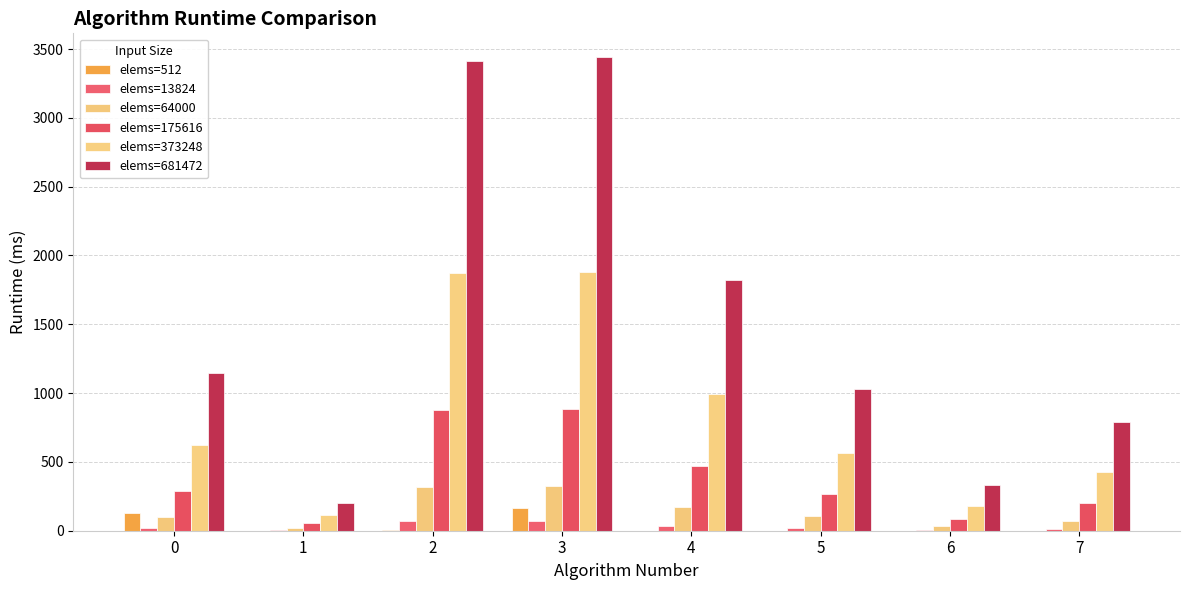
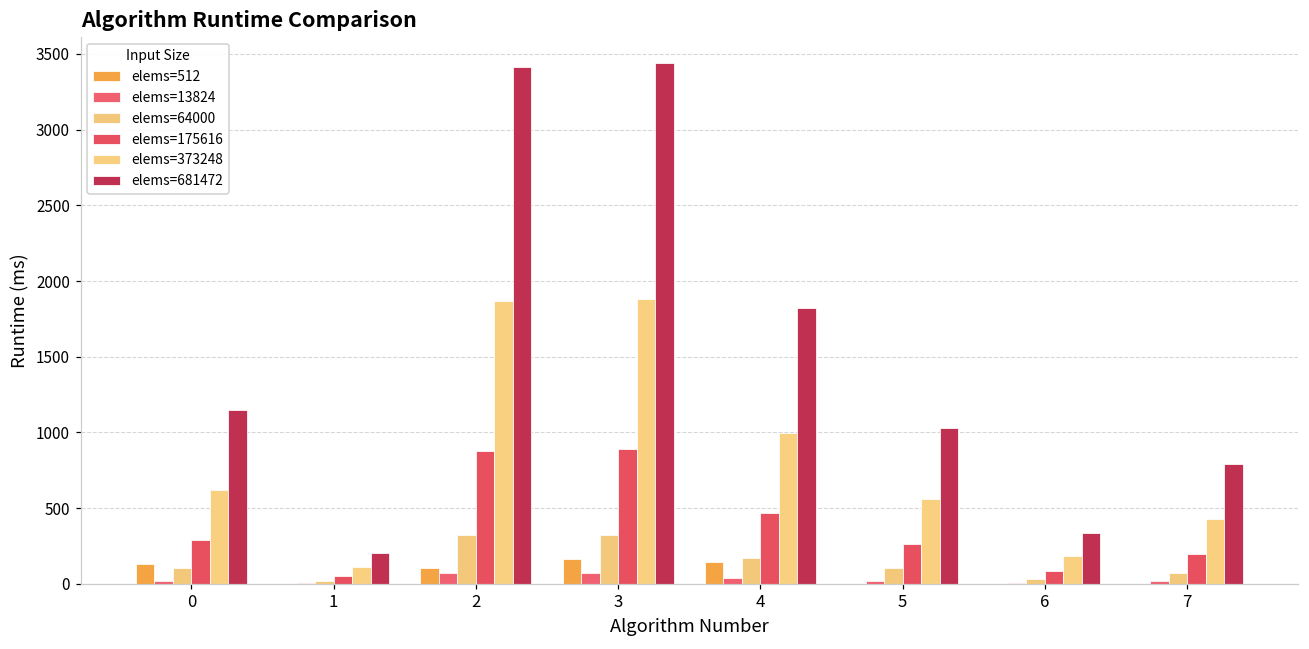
  {
    "elems=512": {
      "0": 130,
-     "2": 0,
+     "2": 110,
      "3": 160,
-     "4": 0
+     "4": 140
    }
  }
